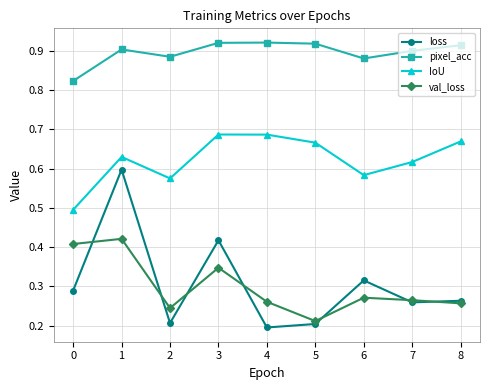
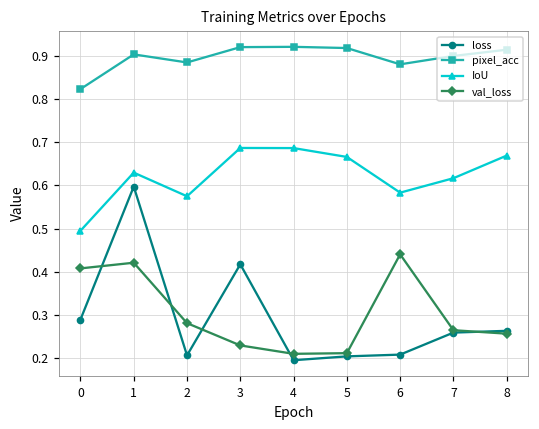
  {
    "loss": {
      "0": 0.29,
      "1": 0.60,
      "2": 0.21,
      "3": 0.42,
      "4": 0.20,
      "5": 0.20,
-     "6": 0.32
+     "6": 0.21
    },
    "val_loss": {
      "0": 0.41,
      "1": 0.42,
-     "2": 0.24,
-     "3": 0.35,
-     "4": 0.26,
+     "2": 0.28,
+     "3": 0.23,
+     "4": 0.21,
      "5": 0.21,
-     "6": 0.27
+     "6": 0.44
    }
  }
